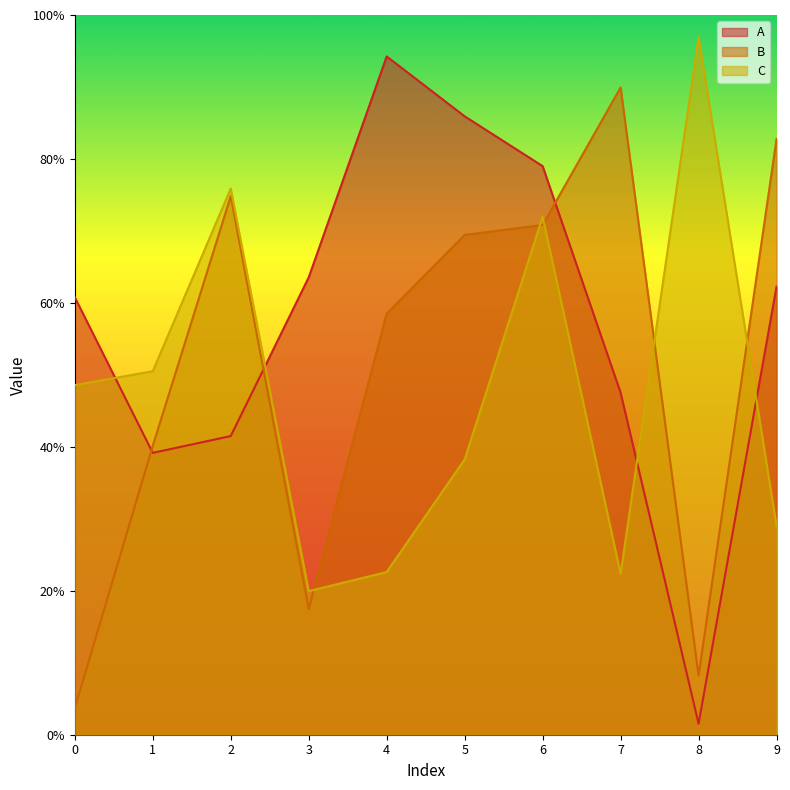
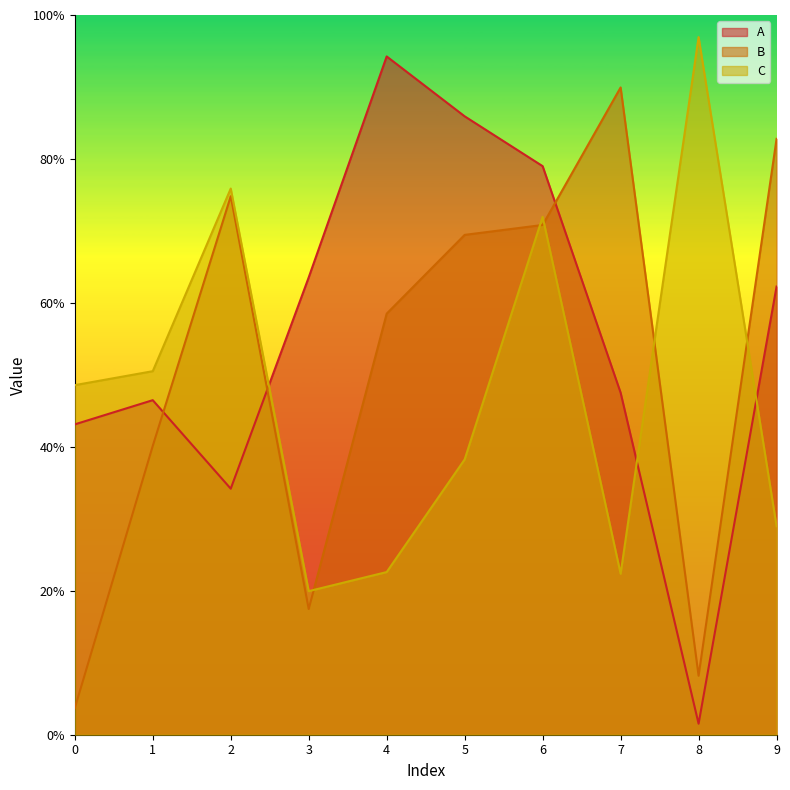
  {
    "A": {
-     "0": "61%",
-     "1": "39%",
-     "2": "41%",
+     "0": "43%",
+     "1": "46%",
+     "2": "34%",
      "3": "64%",
      "4": "94%",
      "5": "86%",
      "6": "79%",
      "7": "48%",
      "8": "2%",
      "9": "62%"
    }
  }
